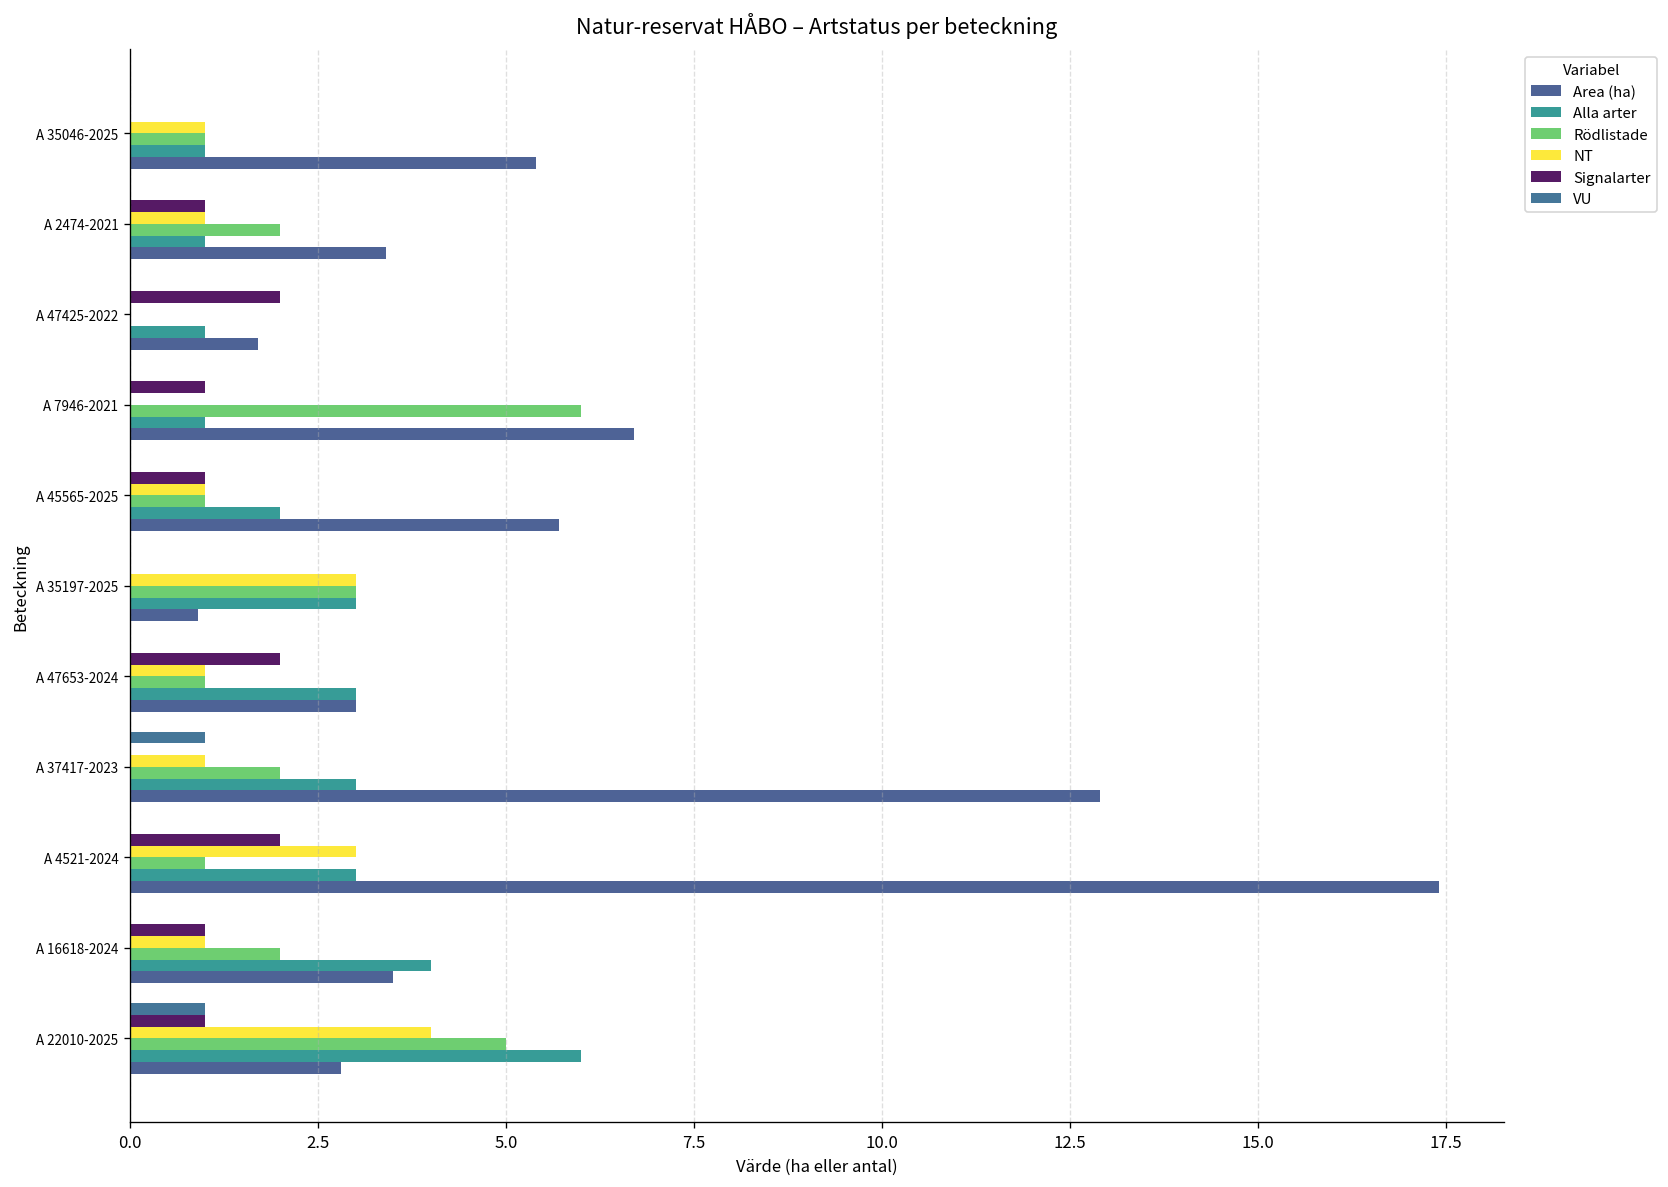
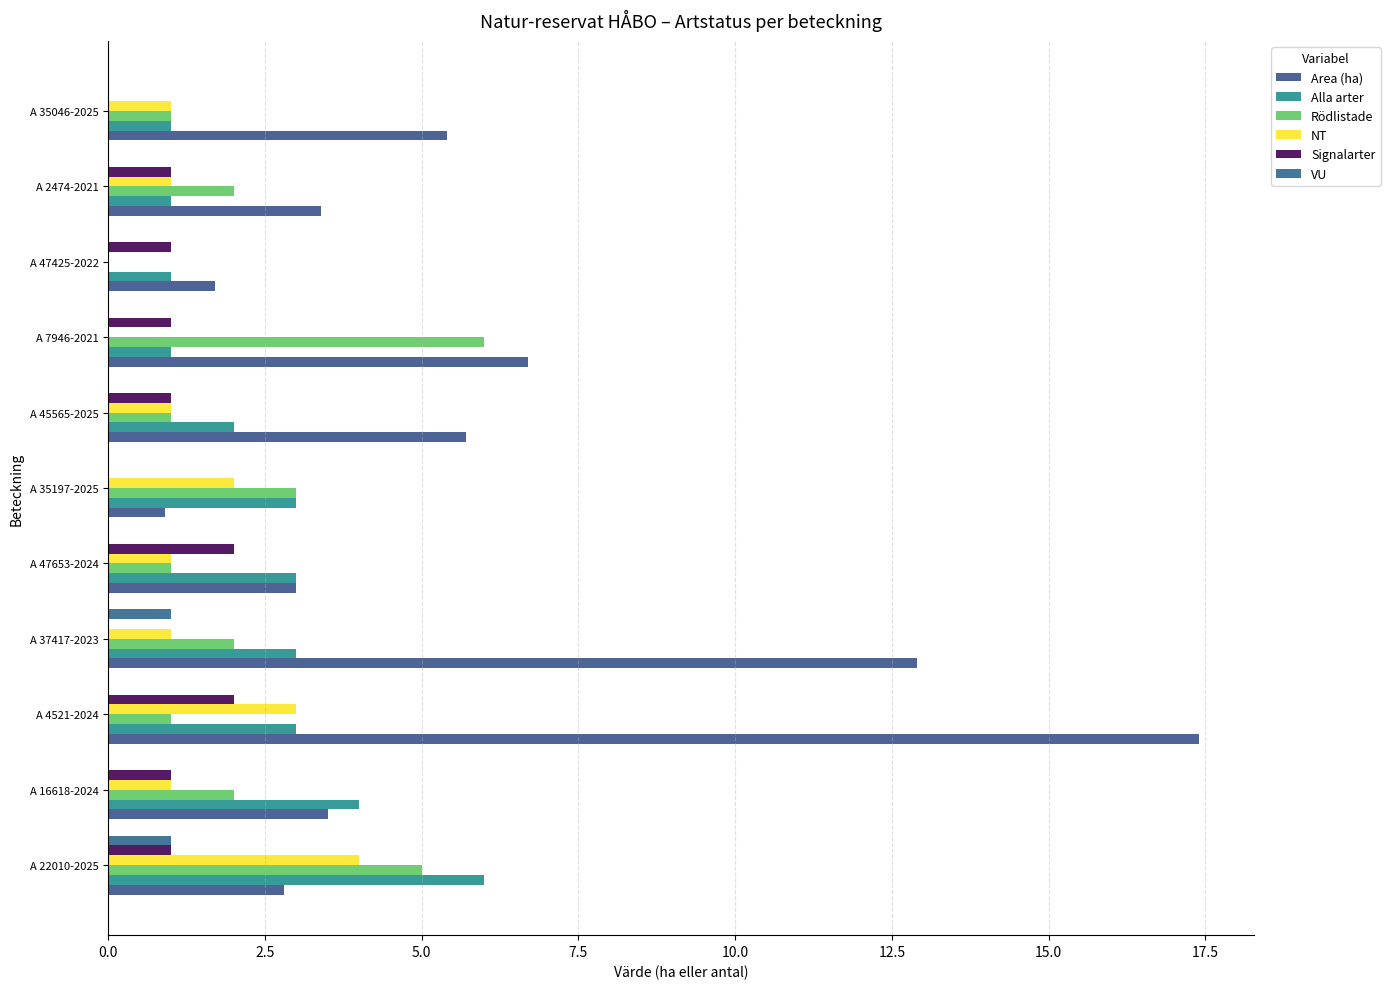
  {
    "Rödlistade": {
      "A 35046-2025": 1,
      "A 2474-2021": 2,
      "A 47425-2022": 0,
      "A 7946-2021": 6,
      "A 45565-2025": 1,
      "A 35197-2025": 3,
      "A 47653-2024": 1,
      "A 37417-2023": 2,
      "A 4521-2024": 1,
      "A 16618-2024": 2,
      "A 22010-2025": 5
    },
    "NT": {
      "A 35046-2025": 1,
      "A 2474-2021": 1,
      "A 47425-2022": 0,
      "A 7946-2021": 0,
      "A 45565-2025": 1,
-     "A 35197-2025": 3,
+     "A 35197-2025": 2,
      "A 47653-2024": 1,
      "A 37417-2023": 1,
      "A 4521-2024": 3,
      "A 16618-2024": 1,
      "A 22010-2025": 4
    },
    "Signalarter": {
      "A 35046-2025": 0,
      "A 2474-2021": 1,
-     "A 47425-2022": 2,
+     "A 47425-2022": 1,
      "A 7946-2021": 1,
      "A 45565-2025": 1,
      "A 35197-2025": 0,
      "A 47653-2024": 2,
      "A 37417-2023": 0,
      "A 4521-2024": 2,
      "A 16618-2024": 1,
      "A 22010-2025": 1
    }
  }
